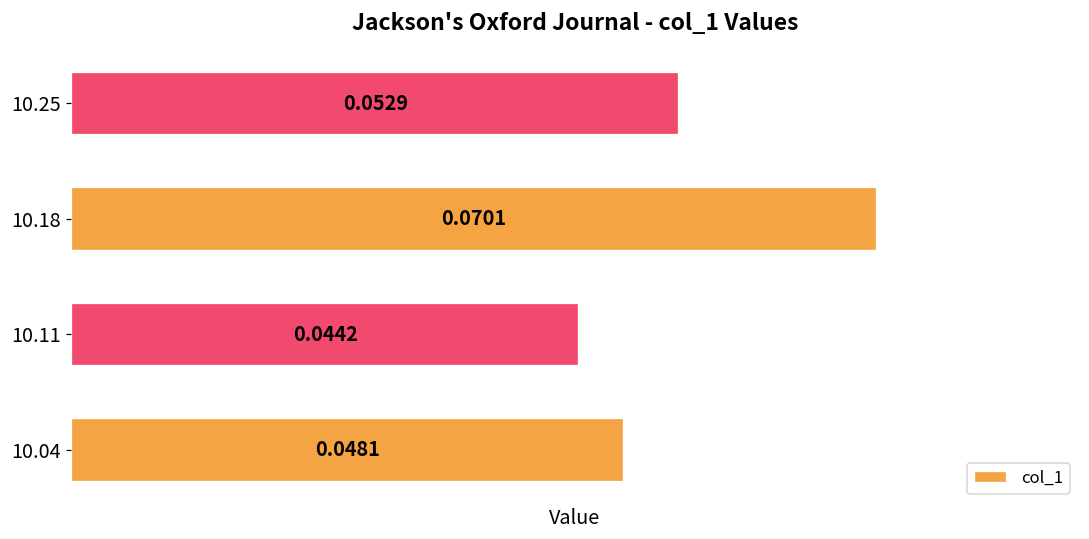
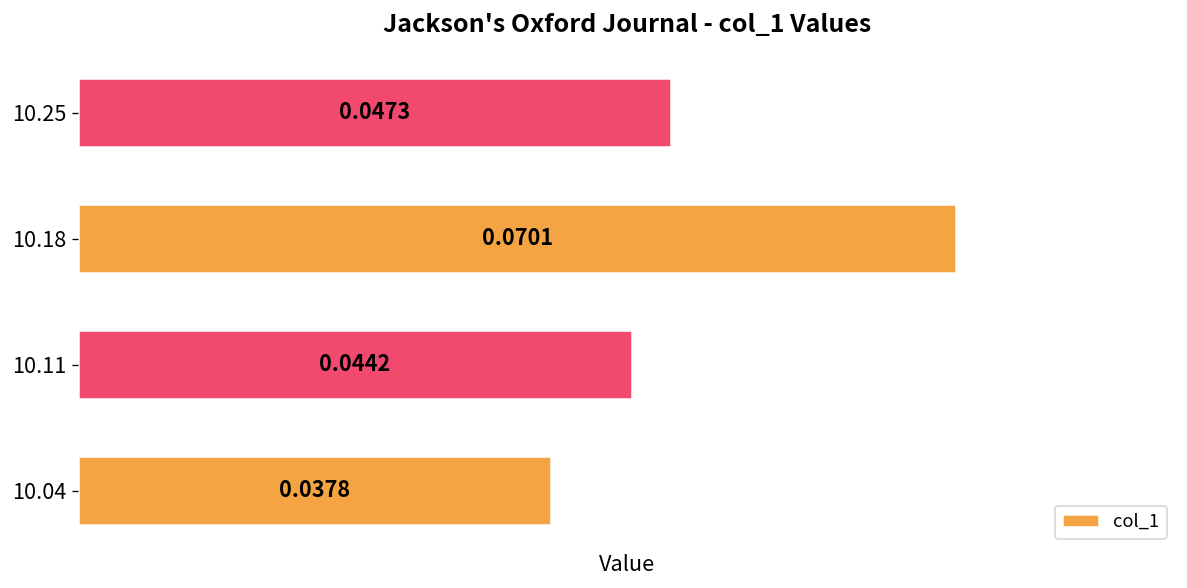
  {
-   "10.25": 0.0529,
+   "10.25": 0.0473,
    "10.18": 0.0701,
    "10.11": 0.0442,
-   "10.04": 0.0481
+   "10.04": 0.0378
  }
